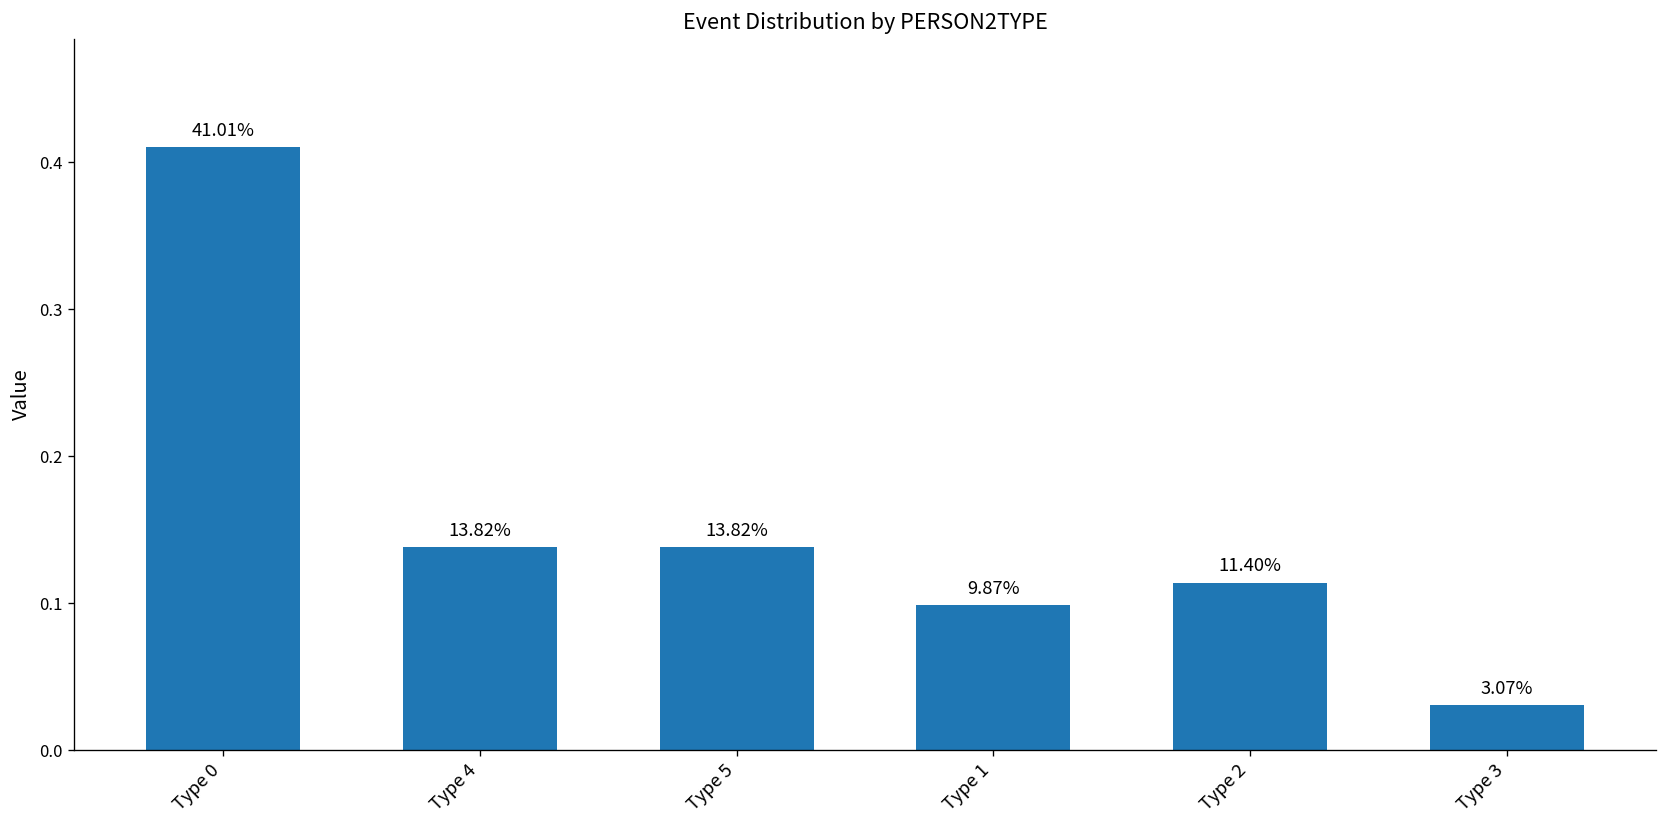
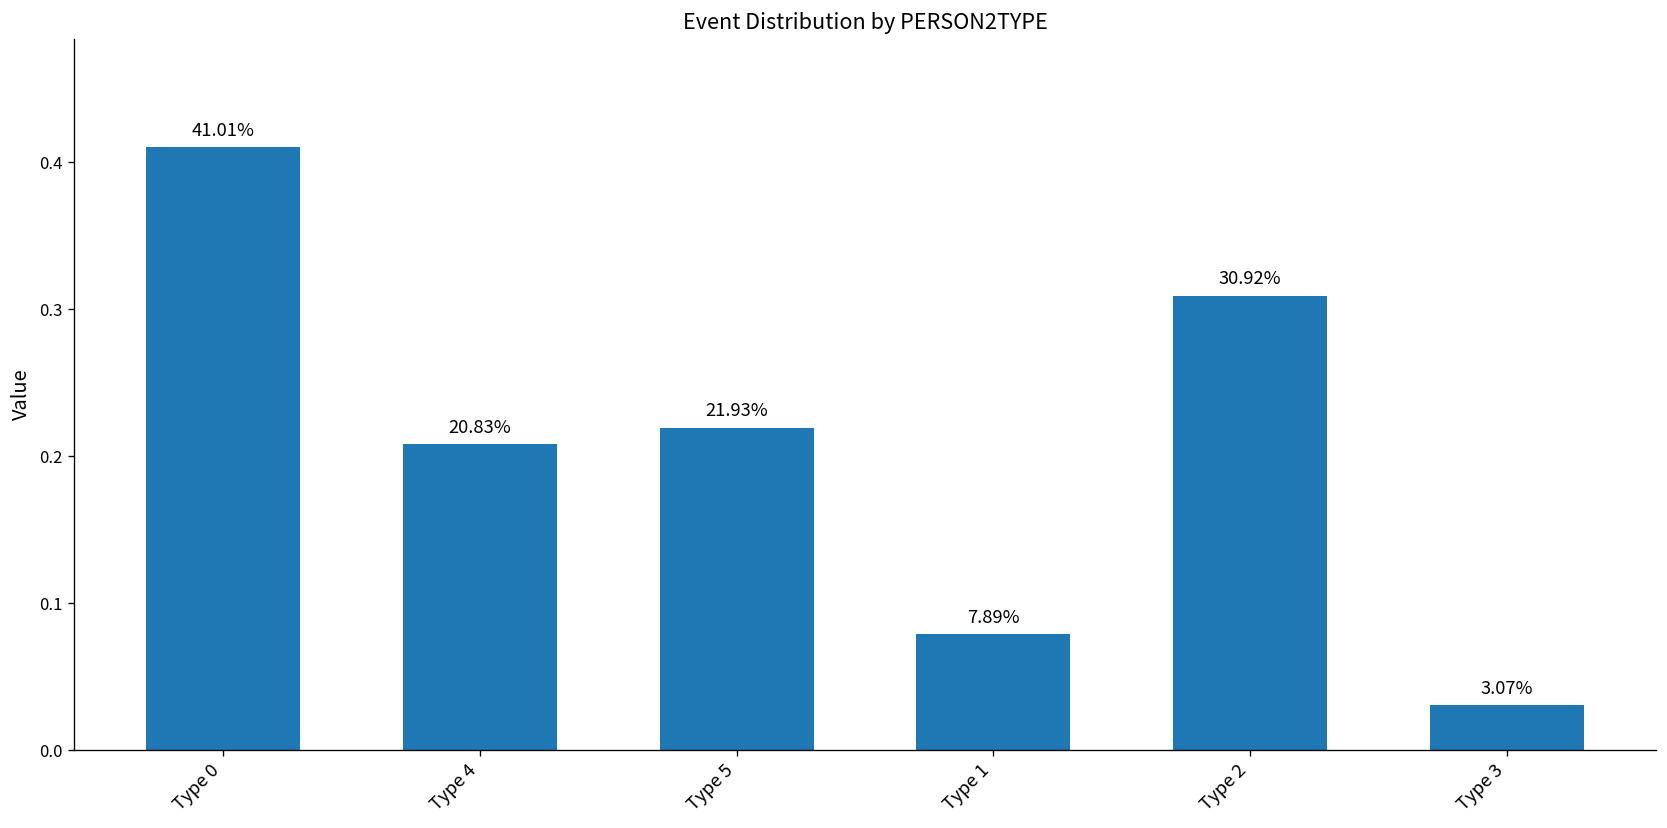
  {
    "Type 0": "41.01%",
-   "Type 4": "13.82%",
-   "Type 5": "13.82%",
-   "Type 1": "9.87%",
-   "Type 2": "11.40%",
+   "Type 4": "20.83%",
+   "Type 5": "21.93%",
+   "Type 1": "7.89%",
+   "Type 2": "30.92%",
    "Type 3": "3.07%"
  }
